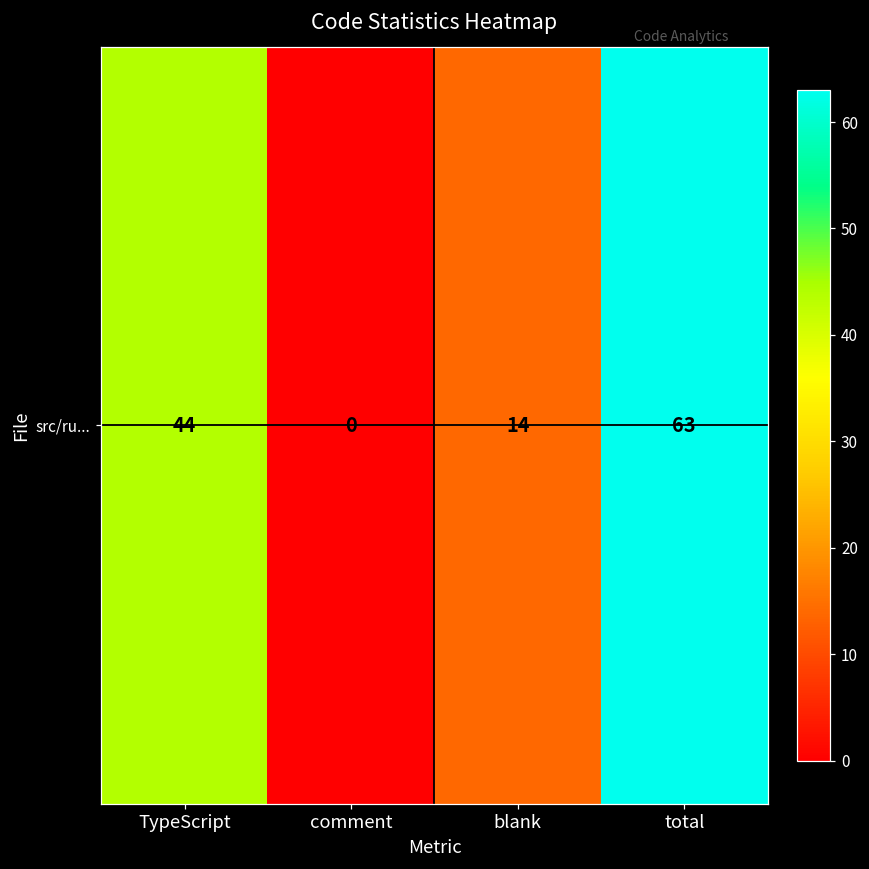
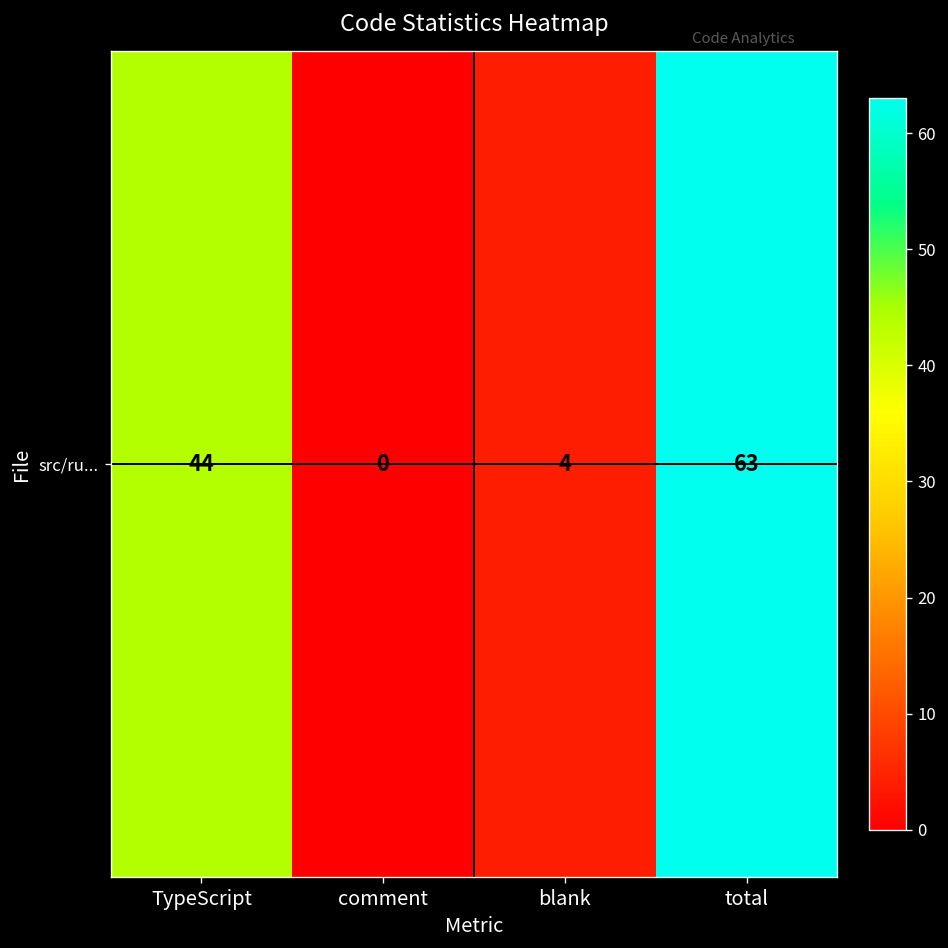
  {
    "src/ru...": {
      "TypeScript": 44,
      "comment": 0,
-     "blank": 14,
+     "blank": 4,
      "total": 63
    }
  }
